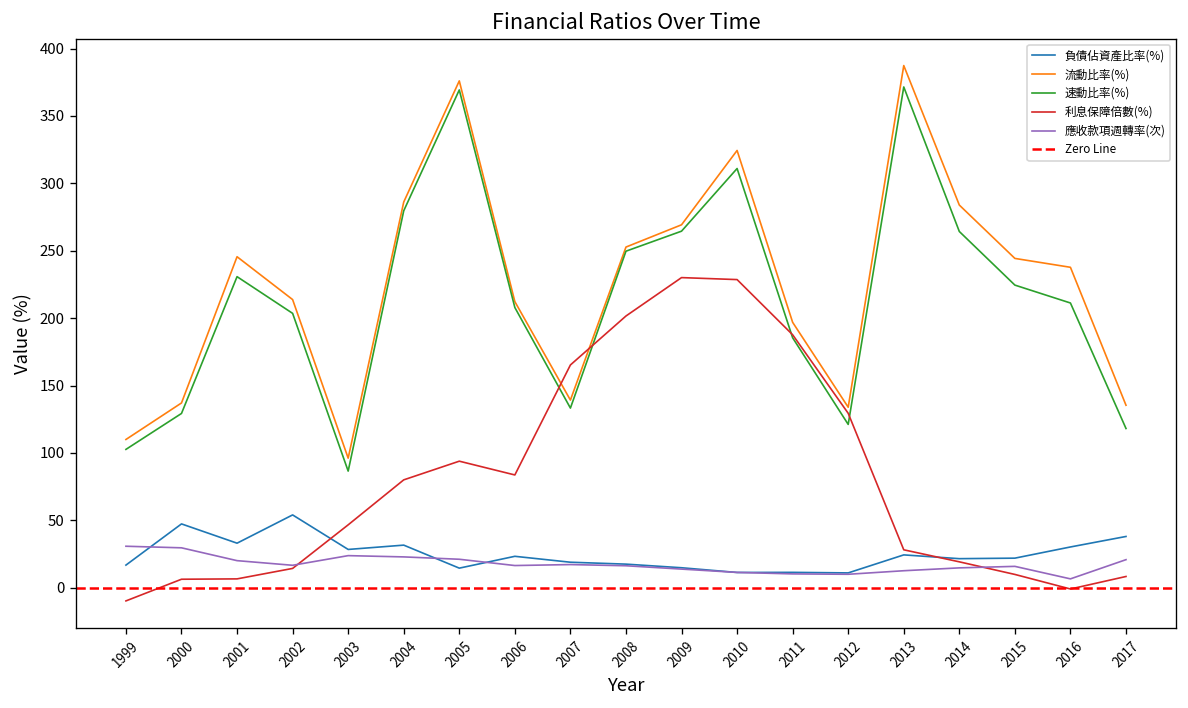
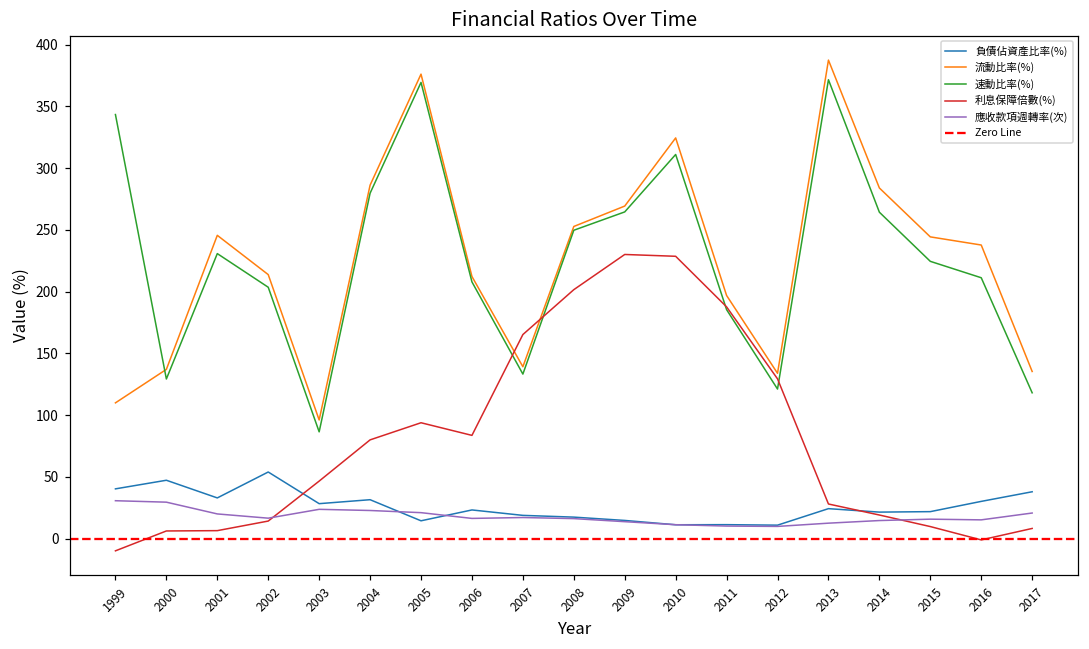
  {
    "負債佔資產比率(%)": {
-     "1999": 17,
+     "1999": 40,
      "2000": 47,
      "2001": 33,
      "2002": 54,
      "2003": 28,
      "2004": 32,
      "2005": 15,
      "2006": 23,
      "2013": 24,
      "2014": 22,
      "2015": 22,
      "2016": 30,
      "2017": 38
    },
    "流動比率(%)": {
      "1999": 110,
      "2000": 137,
      "2001": 246,
      "2002": 214,
      "2003": 96,
      "2004": 286,
      "2005": 376,
      "2006": 212,
      "2007": 139,
      "2008": 253,
      "2009": 269,
      "2010": 324,
      "2011": 197,
      "2012": 134,
      "2013": 387,
      "2014": 284,
      "2015": 244,
      "2016": 238,
      "2017": 135
    },
    "速動比率(%)": {
-     "1999": 103,
+     "1999": 343,
      "2000": 129,
      "2001": 231,
      "2002": 204,
      "2003": 87,
      "2004": 280,
      "2005": 369,
      "2006": 208,
      "2007": 133,
      "2008": 250,
      "2009": 265,
      "2010": 311,
      "2012": 121,
      "2013": 372,
      "2014": 264,
      "2015": 225,
      "2016": 211,
      "2017": 118
    },
    "利息保障倍數(%)": {
      "1999": -10,
      "2000": 6,
      "2001": 7,
      "2002": 14,
      "2003": 47,
      "2004": 80,
      "2005": 94,
      "2006": 84,
      "2007": 165,
      "2008": 202,
      "2009": 230,
      "2010": 229,
      "2012": 129,
      "2013": 28,
      "2014": 19,
      "2015": 10,
      "2016": -1,
      "2017": 8
    },
    "應收款項週轉率(次)": {
      "1999": 31,
      "2000": 30,
      "2001": 20,
      "2002": 17,
      "2003": 24,
      "2004": 23,
      "2005": 21,
      "2006": 16,
      "2013": 13,
      "2014": 15,
      "2015": 16,
-     "2016": 7,
+     "2016": 15,
      "2017": 21
    }
  }
